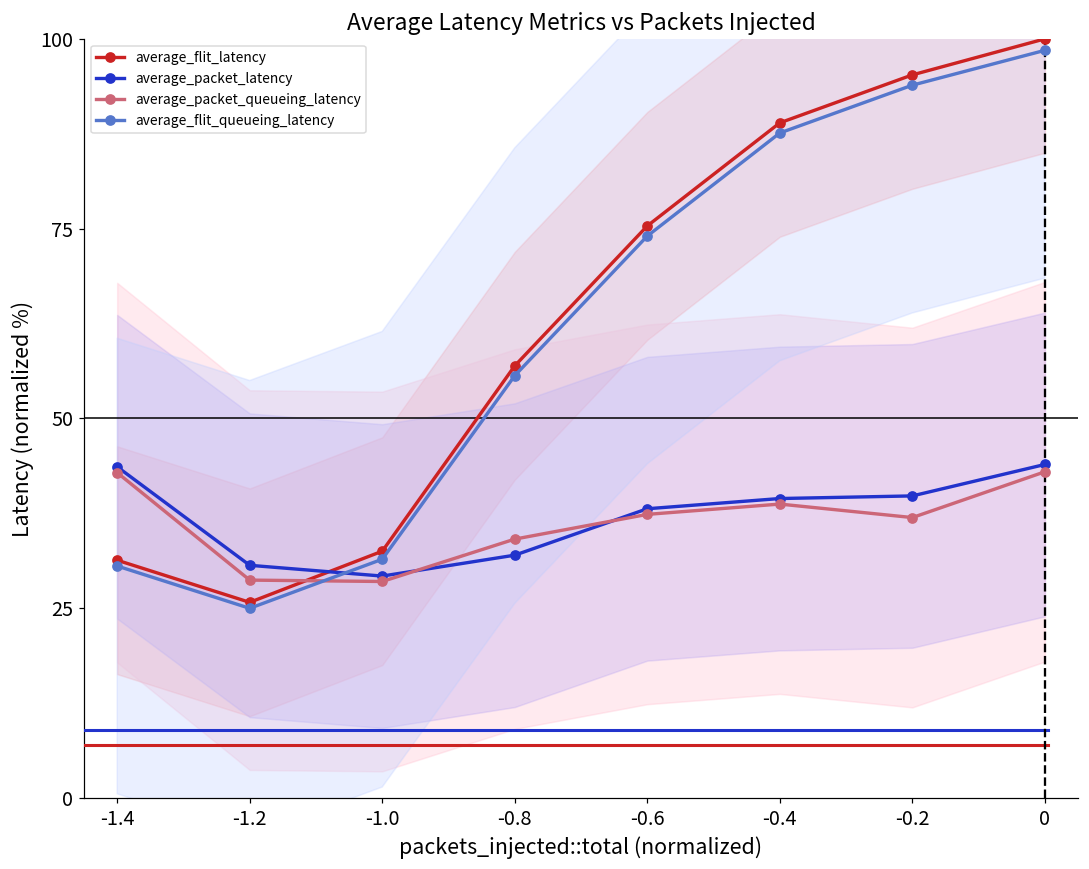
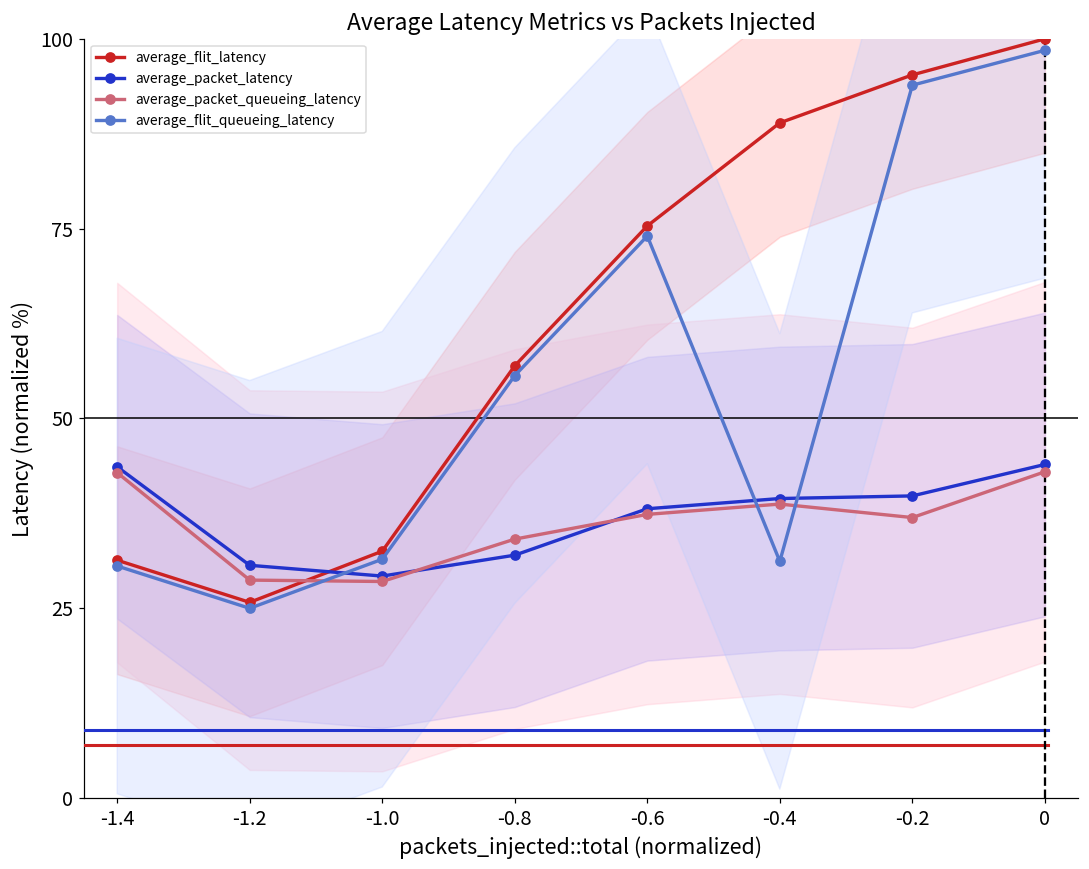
  {
    "average_flit_latency": {
      "-1.4": 31,
      "-1.2": 26,
      "-1.0": 33,
      "-0.8": 57,
      "-0.6": 75,
      "-0.4": 89,
      "-0.2": 95,
      "0": 100
    },
    "average_packet_latency": {
      "-1.4": 44,
      "-1.2": 31,
      "-1.0": 29,
      "-0.8": 32,
      "-0.6": 38,
      "-0.4": 39,
      "-0.2": 40,
      "0": 44
    },
    "average_packet_queueing_latency": {
      "-1.4": 43,
      "-1.2": 29,
      "-1.0": 29,
      "-0.8": 34,
      "-0.6": 37,
      "-0.4": 39,
      "-0.2": 37,
      "0": 43
    },
    "average_flit_queueing_latency": {
      "-1.4": 31,
      "-1.2": 25,
      "-1.0": 31,
      "-0.8": 56,
      "-0.6": 74,
-     "-0.4": 88,
+     "-0.4": 31,
      "-0.2": 94,
      "0": 98
    }
  }
